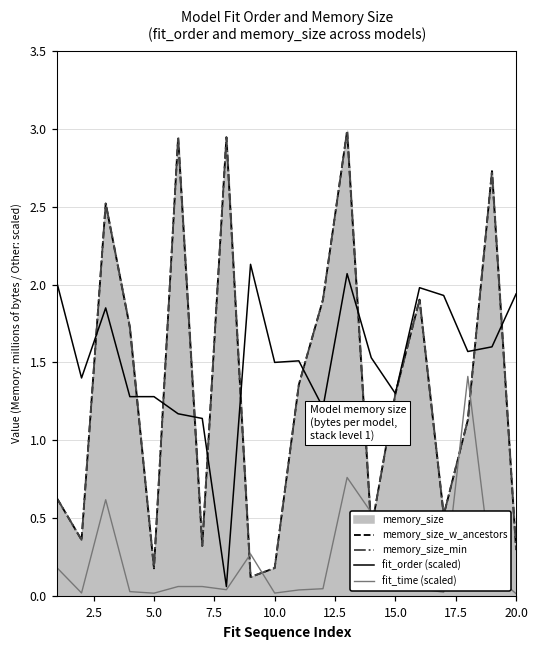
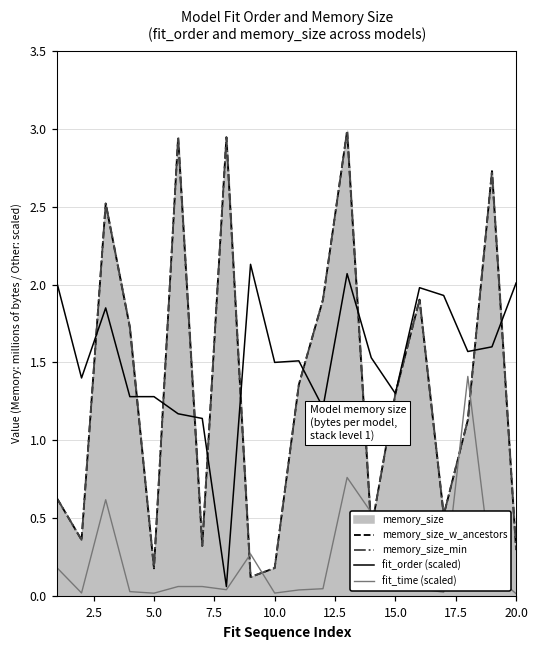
  {
    "memory_size": {
      "5.0": 0.18,
      "10.0": 0.18,
      "20.0": 0.29
    },
    "fit_order (scaled)": {
      "5.0": 1.28,
      "10.0": 1.50,
-     "20.0": 1.94
+     "20.0": 2.01
    },
    "fit_time (scaled)": {
      "5.0": 0.02,
      "10.0": 0.02,
      "20.0": 0.01
    }
  }
